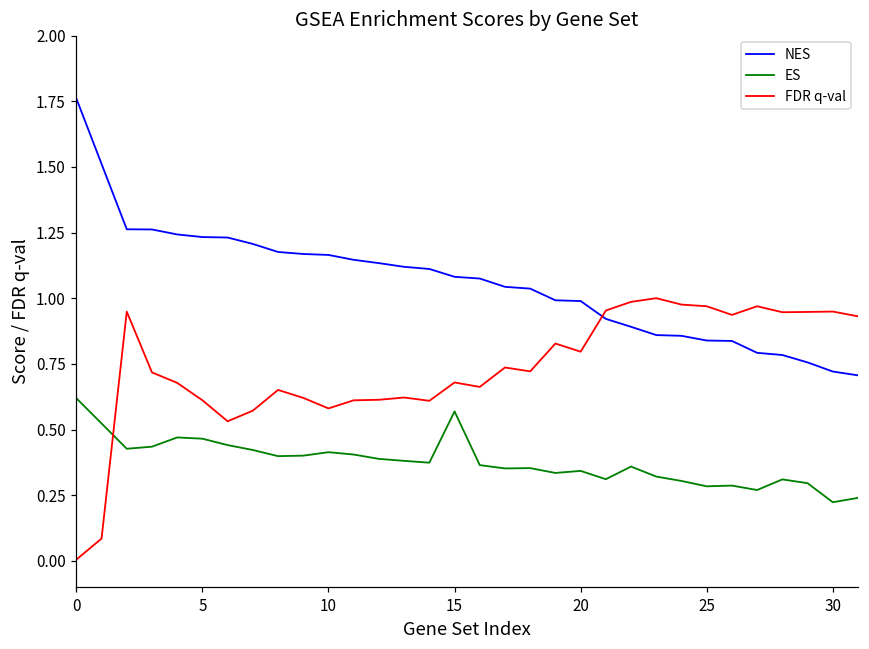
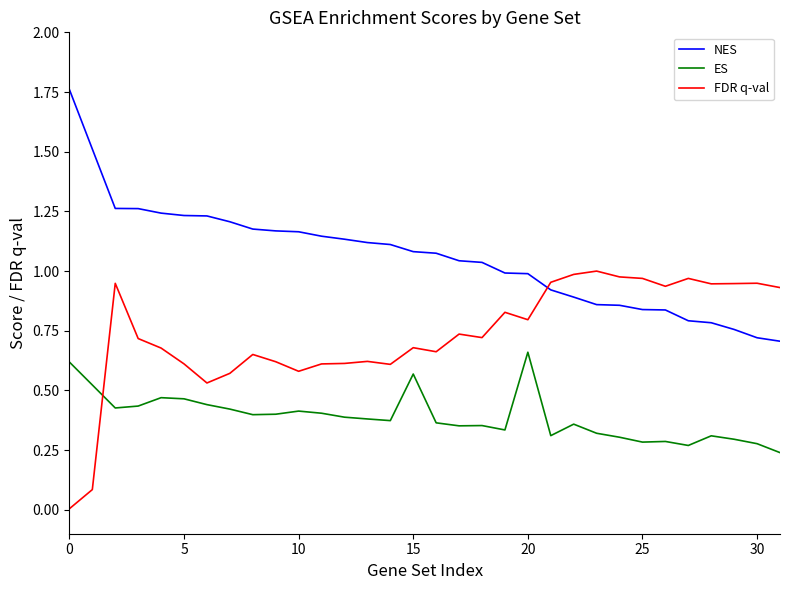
  {
    "NES": {
      "0": 1.76,
      "5": 1.23,
      "10": 1.16,
      "15": 1.08,
      "20": 0.99,
      "25": 0.84,
      "30": 0.72
    },
    "ES": {
      "0": 0.62,
      "5": 0.47,
      "10": 0.41,
      "15": 0.57,
-     "20": 0.34,
+     "20": 0.66,
      "25": 0.28,
-     "30": 0.22
+     "30": 0.28
    },
    "FDR q-val": {
      "0": 0.00,
      "5": 0.61,
      "10": 0.58,
      "15": 0.68,
      "20": 0.80,
      "25": 0.97,
      "30": 0.95
    }
  }
